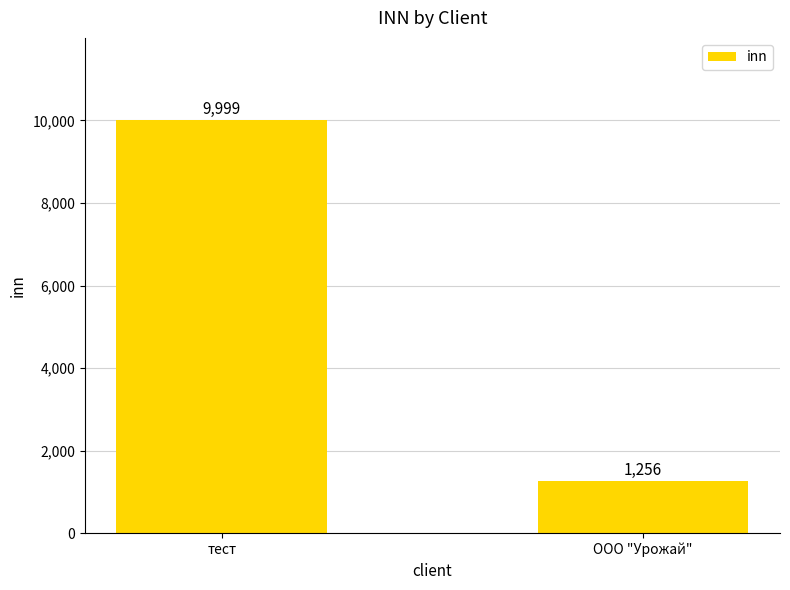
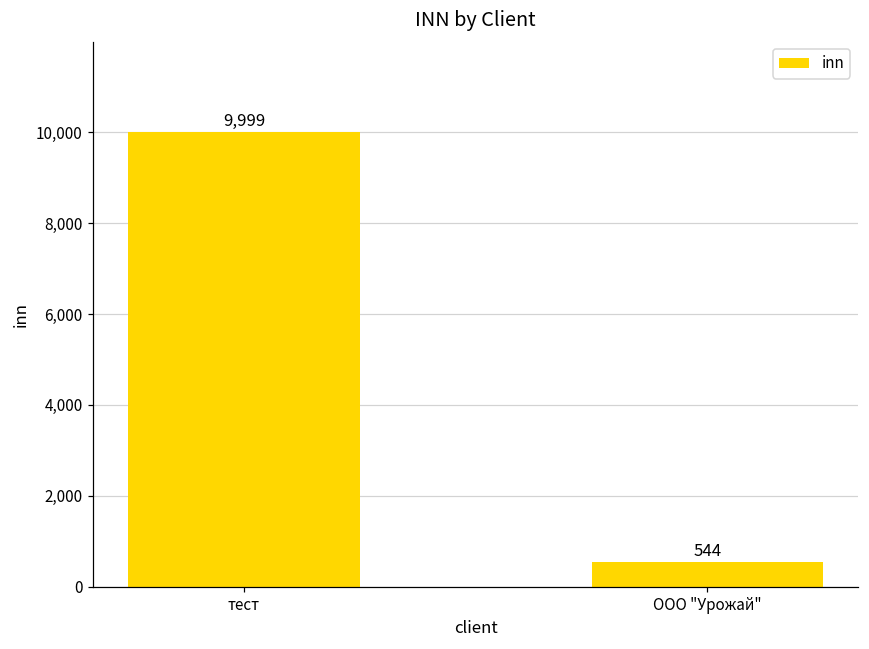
  {
    "тест": "9,999",
-   "ООО \"Урожай\"": "1,256"
+   "ООО \"Урожай\"": "544"
  }
